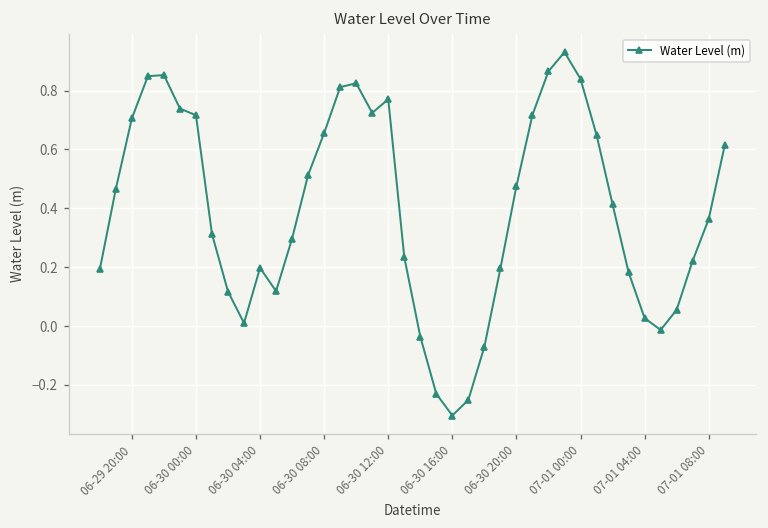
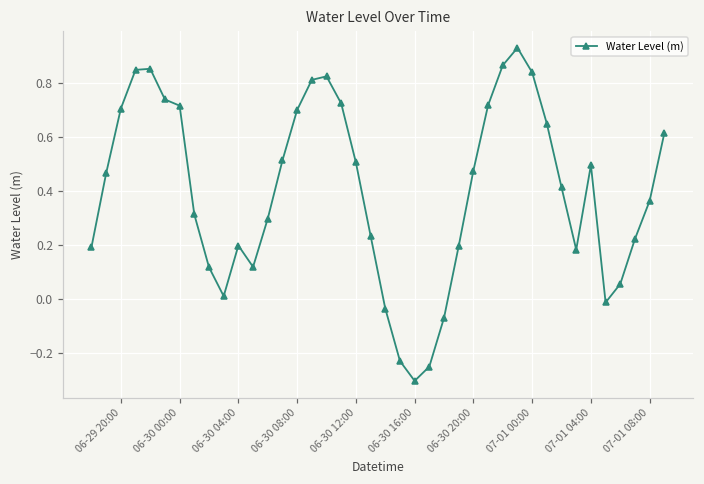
  {
    "06-29 20:00": 0.71,
    "06-30 00:00": 0.72,
    "06-30 04:00": 0.20,
-   "06-30 08:00": 0.66,
-   "06-30 12:00": 0.77,
+   "06-30 08:00": 0.70,
+   "06-30 12:00": 0.51,
    "06-30 16:00": -0.30,
    "06-30 20:00": 0.48,
    "07-01 00:00": 0.84,
-   "07-01 04:00": 0.03,
+   "07-01 04:00": 0.50,
    "07-01 08:00": 0.36
  }
